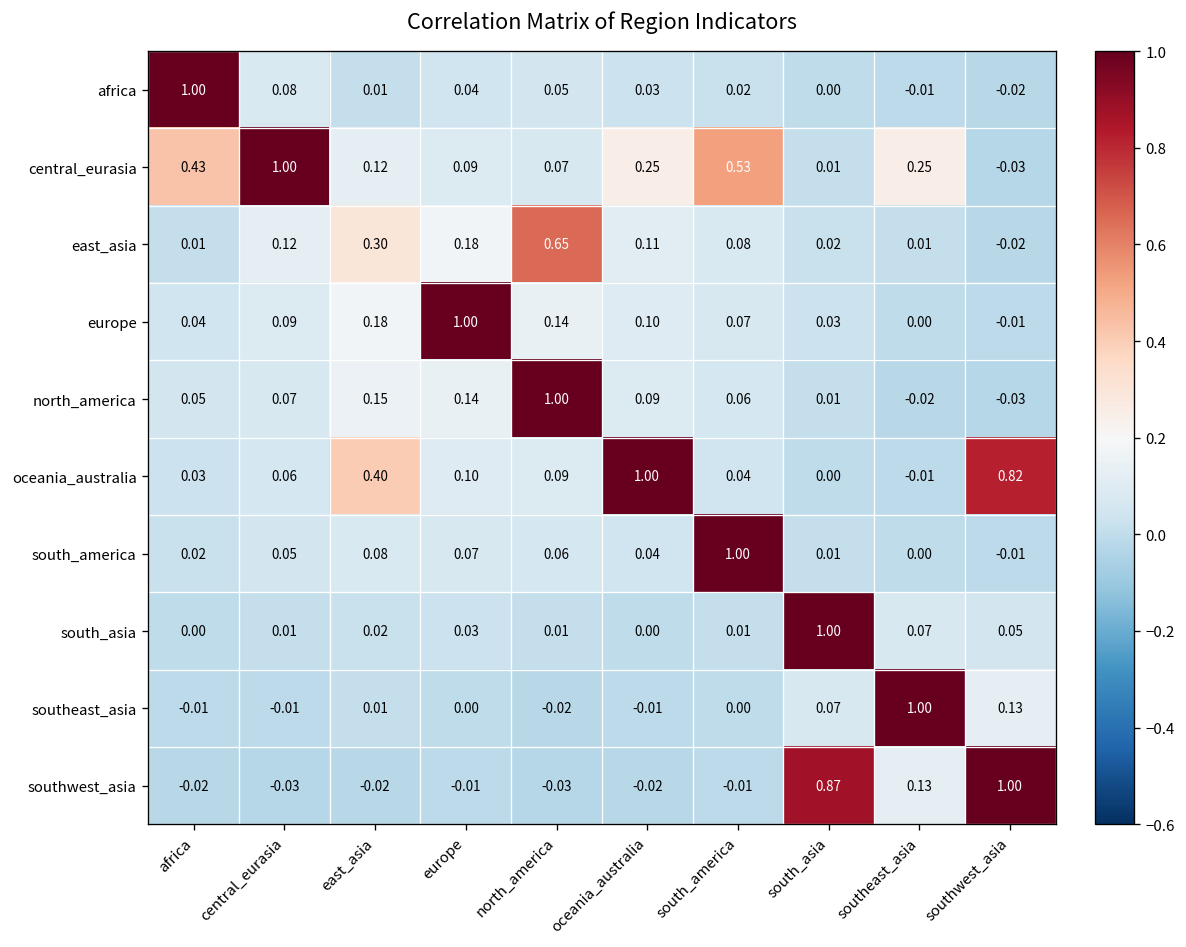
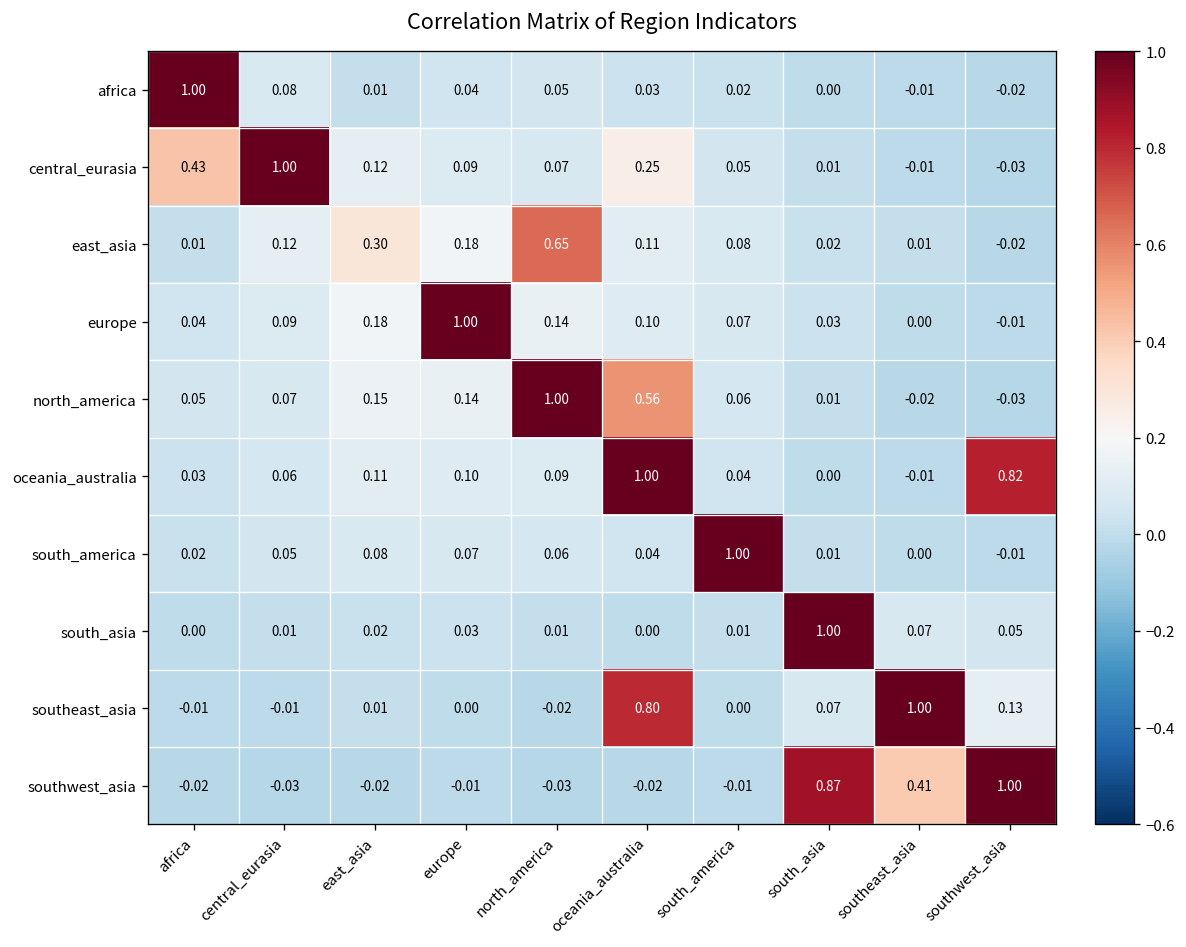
  {
    "africa": {
      "africa": 1.00,
      "central_eurasia": 0.08,
      "east_asia": 0.01,
      "europe": 0.04,
      "north_america": 0.05,
      "oceania_australia": 0.03,
      "south_america": 0.02,
      "south_asia": 0.00,
      "southeast_asia": -0.01,
      "southwest_asia": -0.02
    },
    "central_eurasia": {
      "africa": 0.43,
      "central_eurasia": 1.00,
      "east_asia": 0.12,
      "europe": 0.09,
      "north_america": 0.07,
      "oceania_australia": 0.25,
-     "south_america": 0.53,
+     "south_america": 0.05,
      "south_asia": 0.01,
-     "southeast_asia": 0.25,
+     "southeast_asia": -0.01,
      "southwest_asia": -0.03
    },
    "east_asia": {
      "africa": 0.01,
      "central_eurasia": 0.12,
      "east_asia": 0.30,
      "europe": 0.18,
      "north_america": 0.65,
      "oceania_australia": 0.11,
      "south_america": 0.08,
      "south_asia": 0.02,
      "southeast_asia": 0.01,
      "southwest_asia": -0.02
    },
    "europe": {
      "africa": 0.04,
      "central_eurasia": 0.09,
      "east_asia": 0.18,
      "europe": 1.00,
      "north_america": 0.14,
      "oceania_australia": 0.10,
      "south_america": 0.07,
      "south_asia": 0.03,
      "southeast_asia": 0.00,
      "southwest_asia": -0.01
    },
    "north_america": {
      "africa": 0.05,
      "central_eurasia": 0.07,
      "east_asia": 0.15,
      "europe": 0.14,
      "north_america": 1.00,
-     "oceania_australia": 0.09,
+     "oceania_australia": 0.56,
      "south_america": 0.06,
      "south_asia": 0.01,
      "southeast_asia": -0.02,
      "southwest_asia": -0.03
    },
    "oceania_australia": {
      "africa": 0.03,
      "central_eurasia": 0.06,
-     "east_asia": 0.40,
+     "east_asia": 0.11,
      "europe": 0.10,
      "north_america": 0.09,
      "oceania_australia": 1.00,
      "south_america": 0.04,
      "south_asia": 0.00,
      "southeast_asia": -0.01,
      "southwest_asia": 0.82
    },
    "south_america": {
      "africa": 0.02,
      "central_eurasia": 0.05,
      "east_asia": 0.08,
      "europe": 0.07,
      "north_america": 0.06,
      "oceania_australia": 0.04,
      "south_america": 1.00,
      "south_asia": 0.01,
      "southeast_asia": 0.00,
      "southwest_asia": -0.01
    },
    "south_asia": {
      "africa": 0.00,
      "central_eurasia": 0.01,
      "east_asia": 0.02,
      "europe": 0.03,
      "north_america": 0.01,
      "oceania_australia": 0.00,
      "south_america": 0.01,
      "south_asia": 1.00,
      "southeast_asia": 0.07,
      "southwest_asia": 0.05
    },
    "southeast_asia": {
      "africa": -0.01,
      "central_eurasia": -0.01,
      "east_asia": 0.01,
      "europe": 0.00,
      "north_america": -0.02,
-     "oceania_australia": -0.01,
+     "oceania_australia": 0.80,
      "south_america": 0.00,
      "south_asia": 0.07,
      "southeast_asia": 1.00,
      "southwest_asia": 0.13
    },
    "southwest_asia": {
      "africa": -0.02,
      "central_eurasia": -0.03,
      "east_asia": -0.02,
      "europe": -0.01,
      "north_america": -0.03,
      "oceania_australia": -0.02,
      "south_america": -0.01,
      "south_asia": 0.87,
-     "southeast_asia": 0.13,
+     "southeast_asia": 0.41,
      "southwest_asia": 1.00
    }
  }
